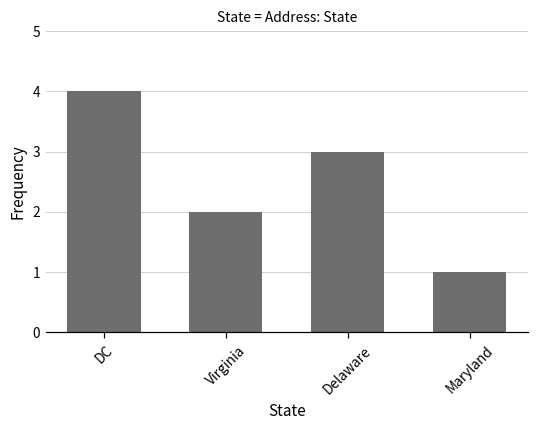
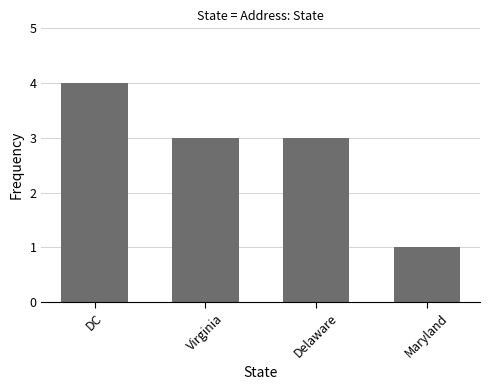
  {
    "DC": 4,
-   "Virginia": 2,
+   "Virginia": 3,
    "Delaware": 3,
    "Maryland": 1
  }
